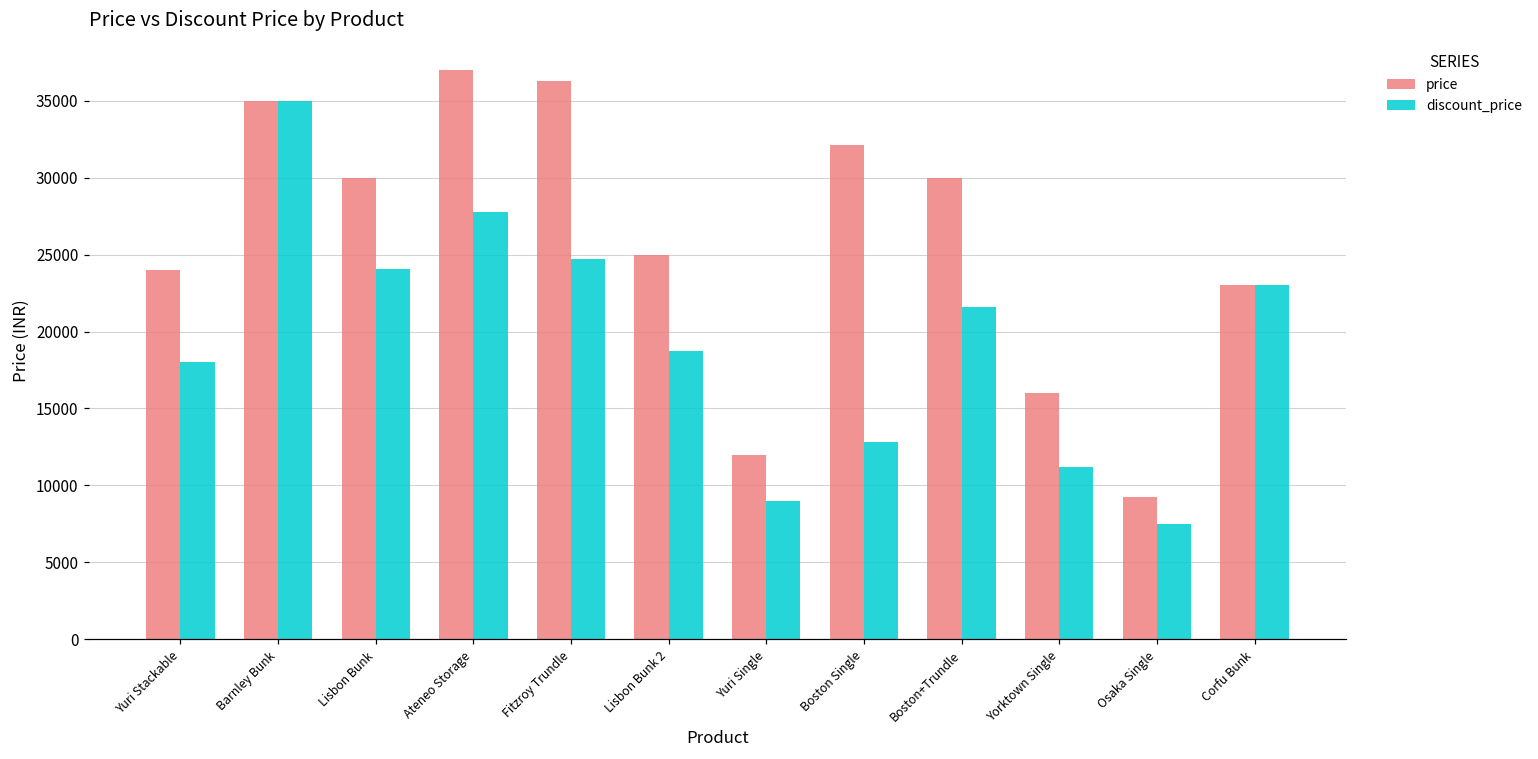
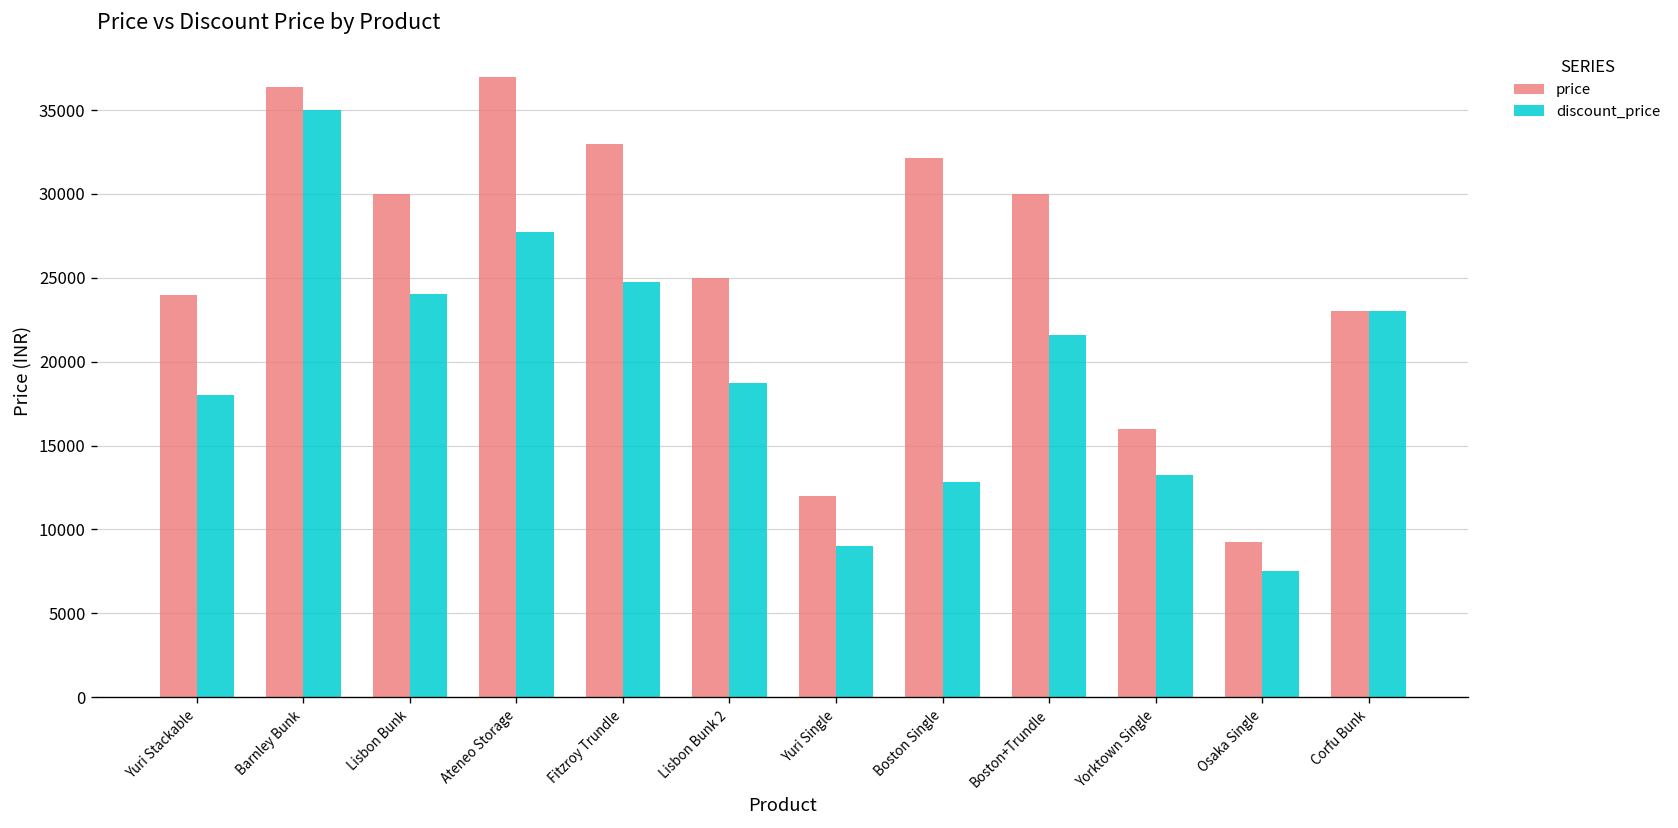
  {
    "price": {
      "Yuri Stackable": 24000,
-     "Barnley Bunk": 35000,
+     "Barnley Bunk": 36400,
      "Lisbon Bunk": 30000,
      "Ateneo Storage": 37000,
-     "Fitzroy Trundle": 36300,
+     "Fitzroy Trundle": 33000,
      "Lisbon Bunk 2": 25000,
      "Yuri Single": 12000,
      "Boston Single": 32100,
      "Boston+Trundle": 30000,
      "Yorktown Single": 16000,
      "Osaka Single": 9300,
      "Corfu Bunk": 23000
    },
    "discount_price": {
      "Yuri Stackable": 18000,
      "Barnley Bunk": 35000,
      "Lisbon Bunk": 24000,
      "Ateneo Storage": 27700,
      "Fitzroy Trundle": 24700,
      "Lisbon Bunk 2": 18700,
      "Yuri Single": 9000,
      "Boston Single": 12800,
      "Boston+Trundle": 21600,
-     "Yorktown Single": 11200,
+     "Yorktown Single": 13200,
      "Osaka Single": 7500,
      "Corfu Bunk": 23000
    }
  }
